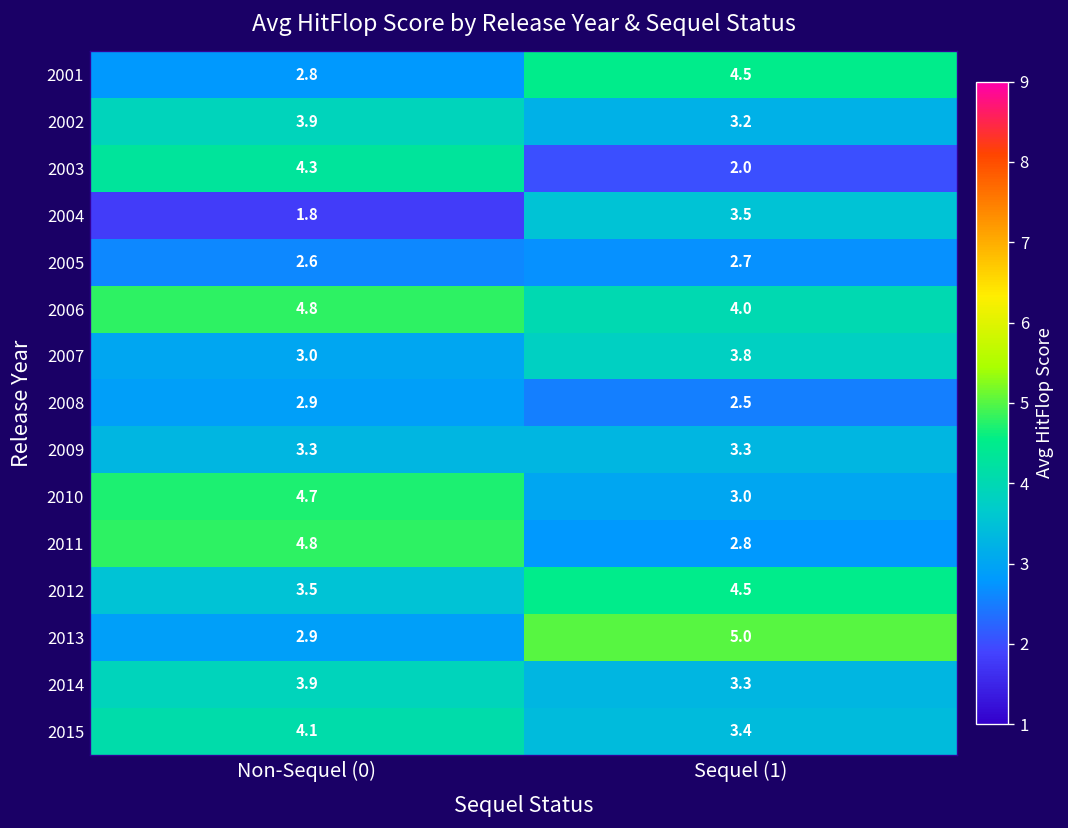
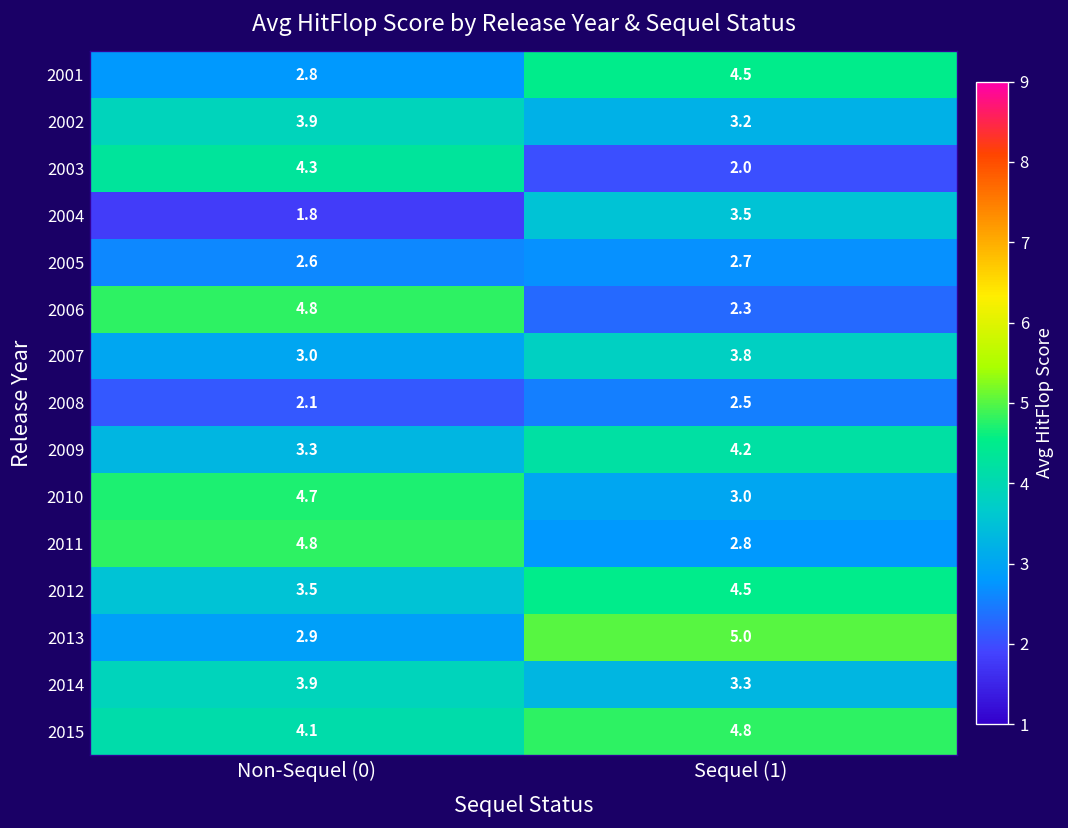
  {
    "2001": {
      "Non-Sequel (0)": 2.8,
      "Sequel (1)": 4.5
    },
    "2002": {
      "Non-Sequel (0)": 3.9,
      "Sequel (1)": 3.2
    },
    "2003": {
      "Non-Sequel (0)": 4.3,
      "Sequel (1)": 2.0
    },
    "2004": {
      "Non-Sequel (0)": 1.8,
      "Sequel (1)": 3.5
    },
    "2005": {
      "Non-Sequel (0)": 2.6,
      "Sequel (1)": 2.7
    },
    "2006": {
      "Non-Sequel (0)": 4.8,
-     "Sequel (1)": 4.0
+     "Sequel (1)": 2.3
    },
    "2007": {
      "Non-Sequel (0)": 3.0,
      "Sequel (1)": 3.8
    },
    "2008": {
-     "Non-Sequel (0)": 2.9,
+     "Non-Sequel (0)": 2.1,
      "Sequel (1)": 2.5
    },
    "2009": {
      "Non-Sequel (0)": 3.3,
-     "Sequel (1)": 3.3
+     "Sequel (1)": 4.2
    },
    "2010": {
      "Non-Sequel (0)": 4.7,
      "Sequel (1)": 3.0
    },
    "2011": {
      "Non-Sequel (0)": 4.8,
      "Sequel (1)": 2.8
    },
    "2012": {
      "Non-Sequel (0)": 3.5,
      "Sequel (1)": 4.5
    },
    "2013": {
      "Non-Sequel (0)": 2.9,
      "Sequel (1)": 5.0
    },
    "2014": {
      "Non-Sequel (0)": 3.9,
      "Sequel (1)": 3.3
    },
    "2015": {
      "Non-Sequel (0)": 4.1,
-     "Sequel (1)": 3.4
+     "Sequel (1)": 4.8
    }
  }
